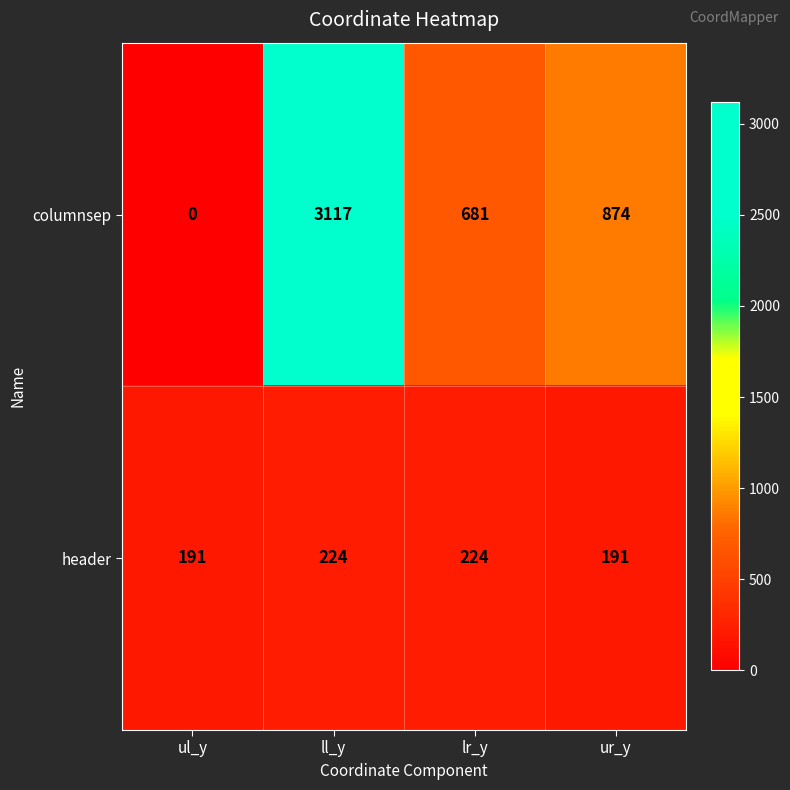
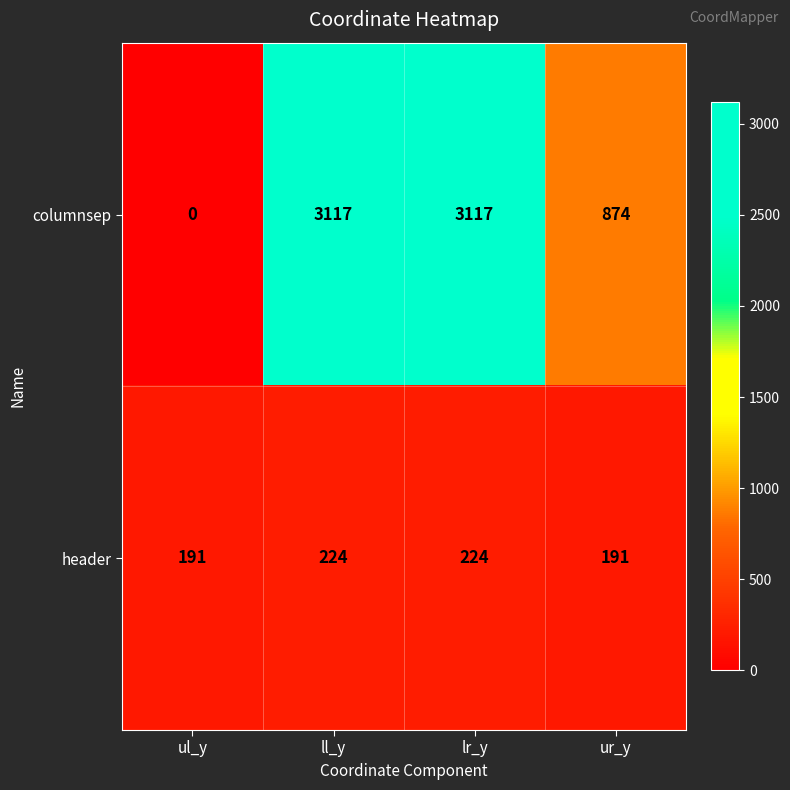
  {
    "columnsep": {
      "ul_y": 0,
      "ll_y": 3117,
-     "lr_y": 681,
+     "lr_y": 3117,
      "ur_y": 874
    },
    "header": {
      "ul_y": 191,
      "ll_y": 224,
      "lr_y": 224,
      "ur_y": 191
    }
  }
